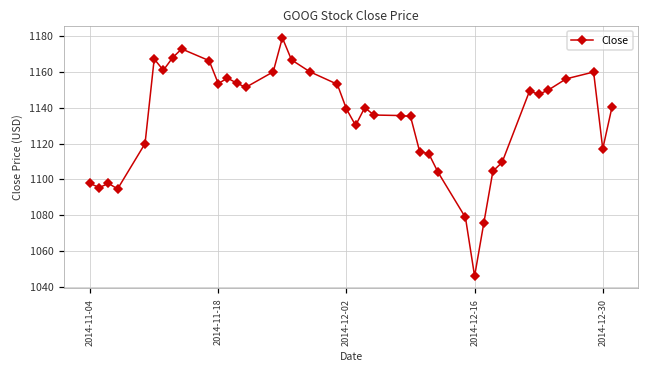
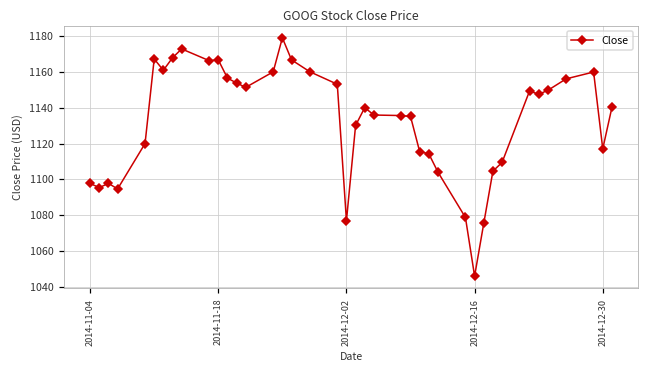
  {
    "2014-11-04": 1098,
-   "2014-11-18": 1154,
-   "2014-12-02": 1139,
+   "2014-11-18": 1167,
+   "2014-12-02": 1077,
    "2014-12-16": 1046,
    "2014-12-30": 1117
  }
